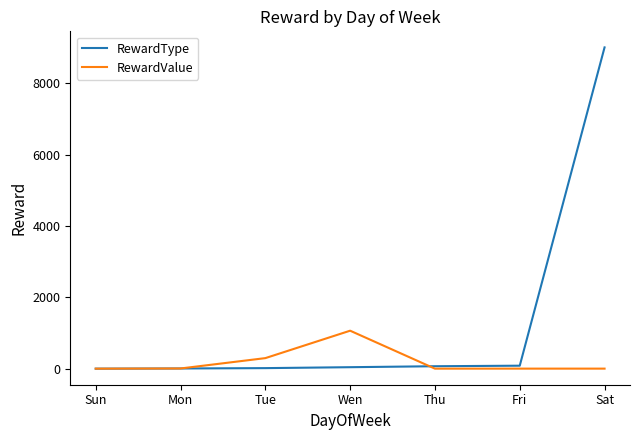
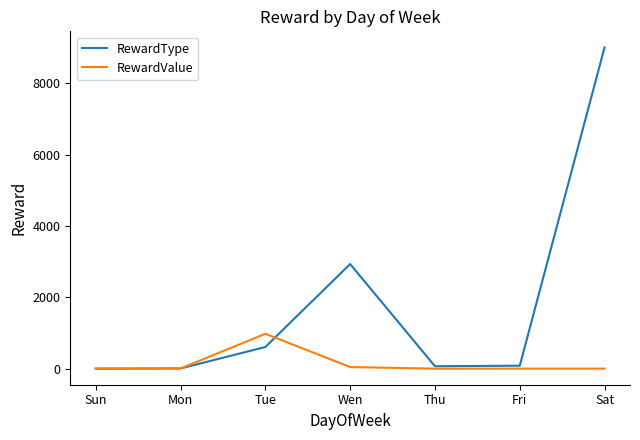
  {
    "RewardType": {
-     "Tue": 0,
-     "Wen": 0,
+     "Tue": 600,
+     "Wen": 2900,
      "Fri": 100,
      "Sat": 9000
    },
    "RewardValue": {
-     "Tue": 300,
-     "Wen": 1100,
+     "Tue": 1000,
+     "Wen": 100,
      "Fri": 0,
      "Sat": 0
    }
  }
